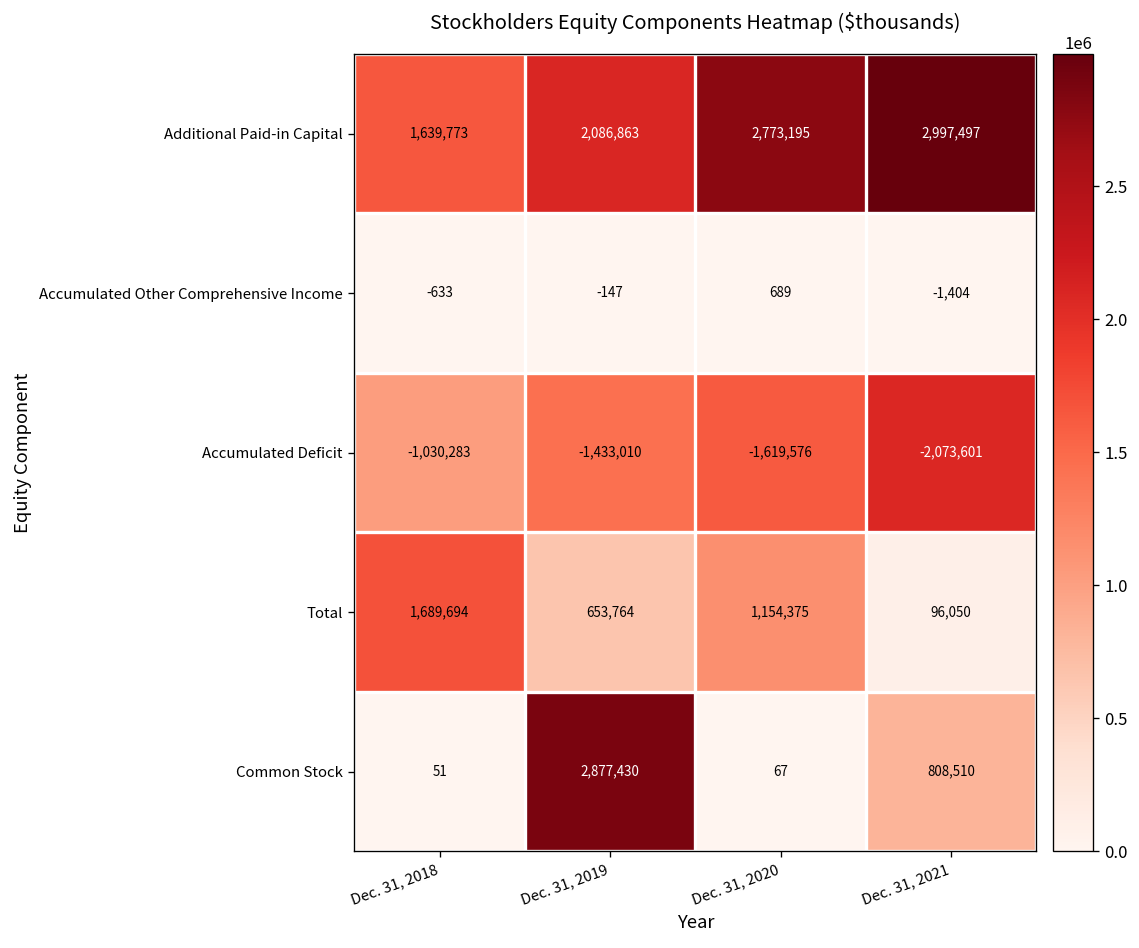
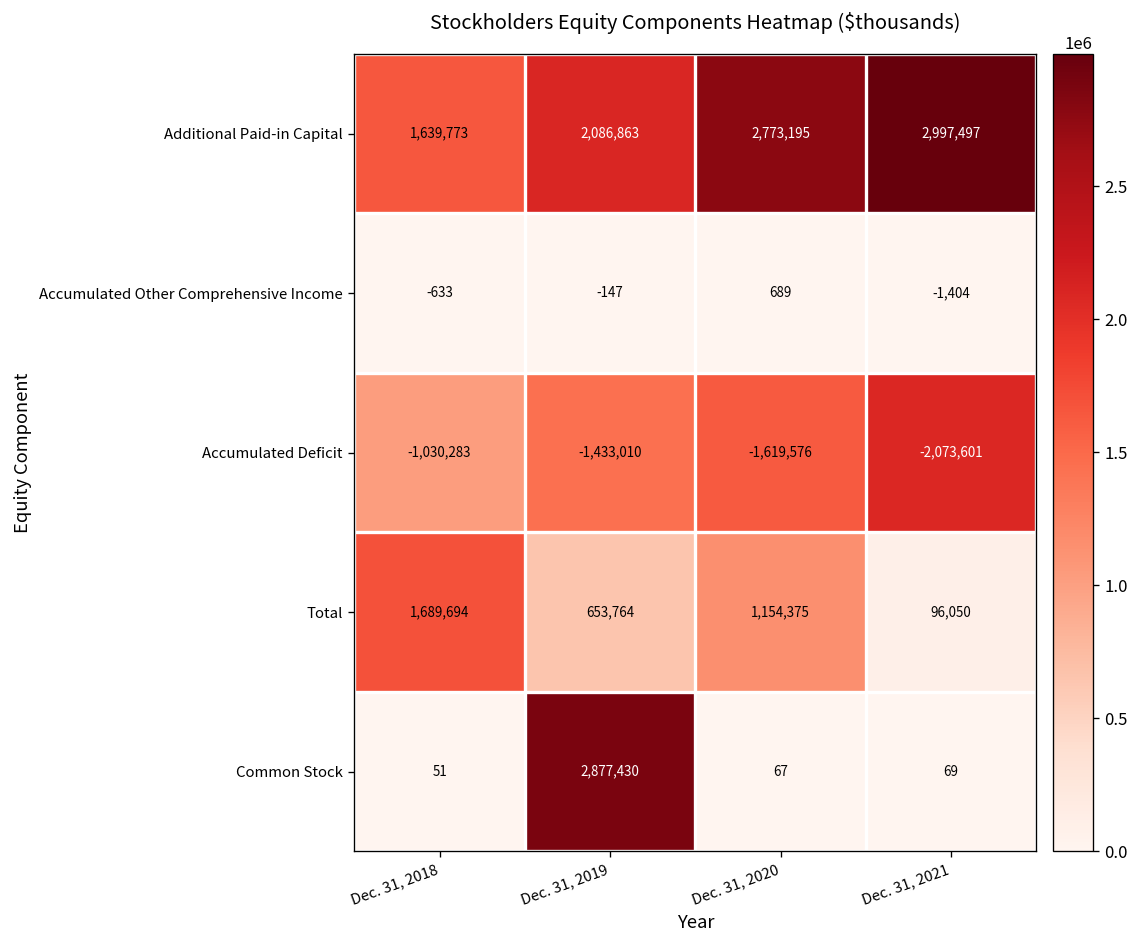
  {
    "Additional Paid-in Capital": {
      "Dec. 31, 2018": "1,639,773",
      "Dec. 31, 2019": "2,086,863",
      "Dec. 31, 2020": "2,773,195",
      "Dec. 31, 2021": "2,997,497"
    },
    "Accumulated Other Comprehensive Income": {
      "Dec. 31, 2018": "-633",
      "Dec. 31, 2019": "-147",
      "Dec. 31, 2020": "689",
      "Dec. 31, 2021": "-1,404"
    },
    "Accumulated Deficit": {
      "Dec. 31, 2018": "-1,030,283",
      "Dec. 31, 2019": "-1,433,010",
      "Dec. 31, 2020": "-1,619,576",
      "Dec. 31, 2021": "-2,073,601"
    },
    "Total": {
      "Dec. 31, 2018": "1,689,694",
      "Dec. 31, 2019": "653,764",
      "Dec. 31, 2020": "1,154,375",
      "Dec. 31, 2021": "96,050"
    },
    "Common Stock": {
      "Dec. 31, 2018": "51",
      "Dec. 31, 2019": "2,877,430",
      "Dec. 31, 2020": "67",
-     "Dec. 31, 2021": "808,510"
+     "Dec. 31, 2021": "69"
    }
  }
